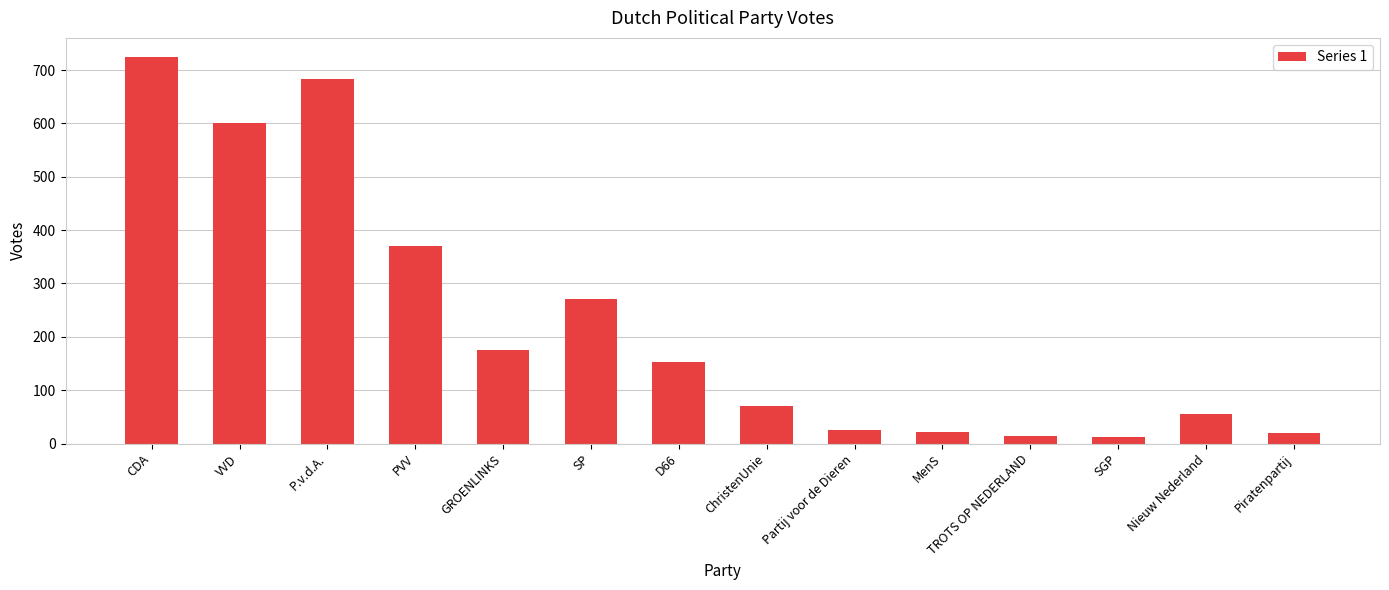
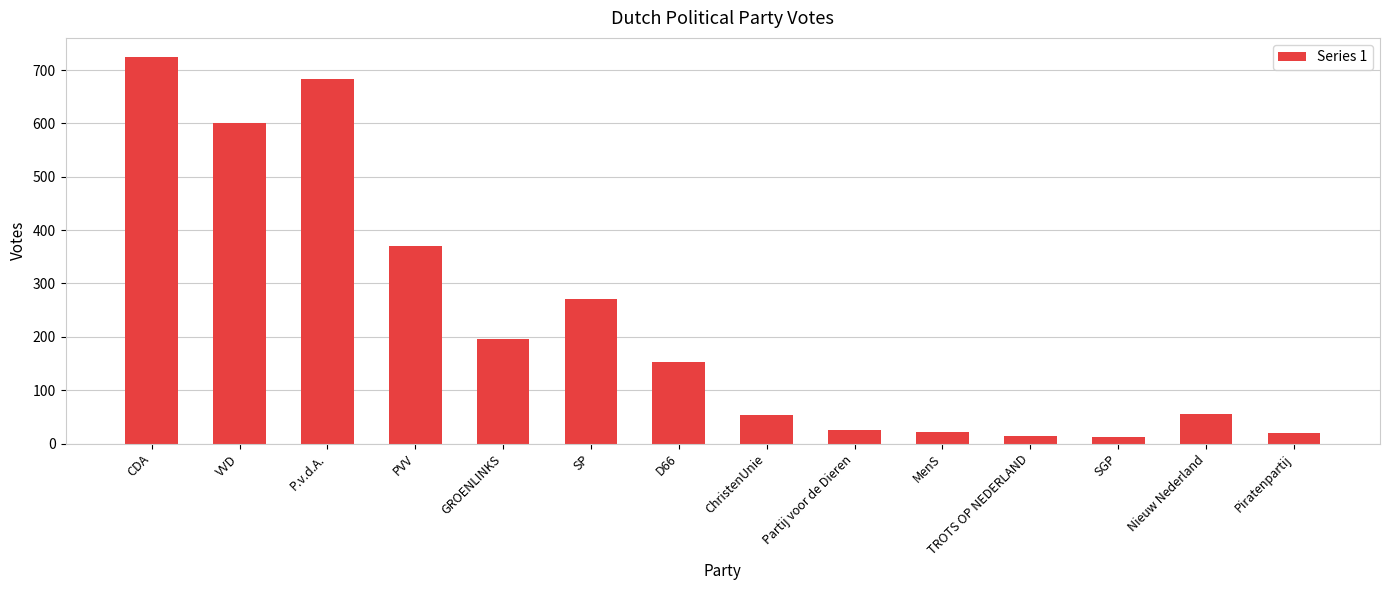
  {
    "CDA": 720,
    "VVD": 600,
    "P.v.d.A.": 680,
    "PVV": 370,
-   "GROENLINKS": 180,
+   "GROENLINKS": 200,
    "SP": 270,
    "D66": 150,
-   "ChristenUnie": 70,
+   "ChristenUnie": 50,
    "Partij voor de Dieren": 30,
    "MenS": 20,
    "TROTS OP NEDERLAND": 10,
    "SGP": 10,
    "Nieuw Nederland": 60,
    "Piratenpartij": 20
  }
